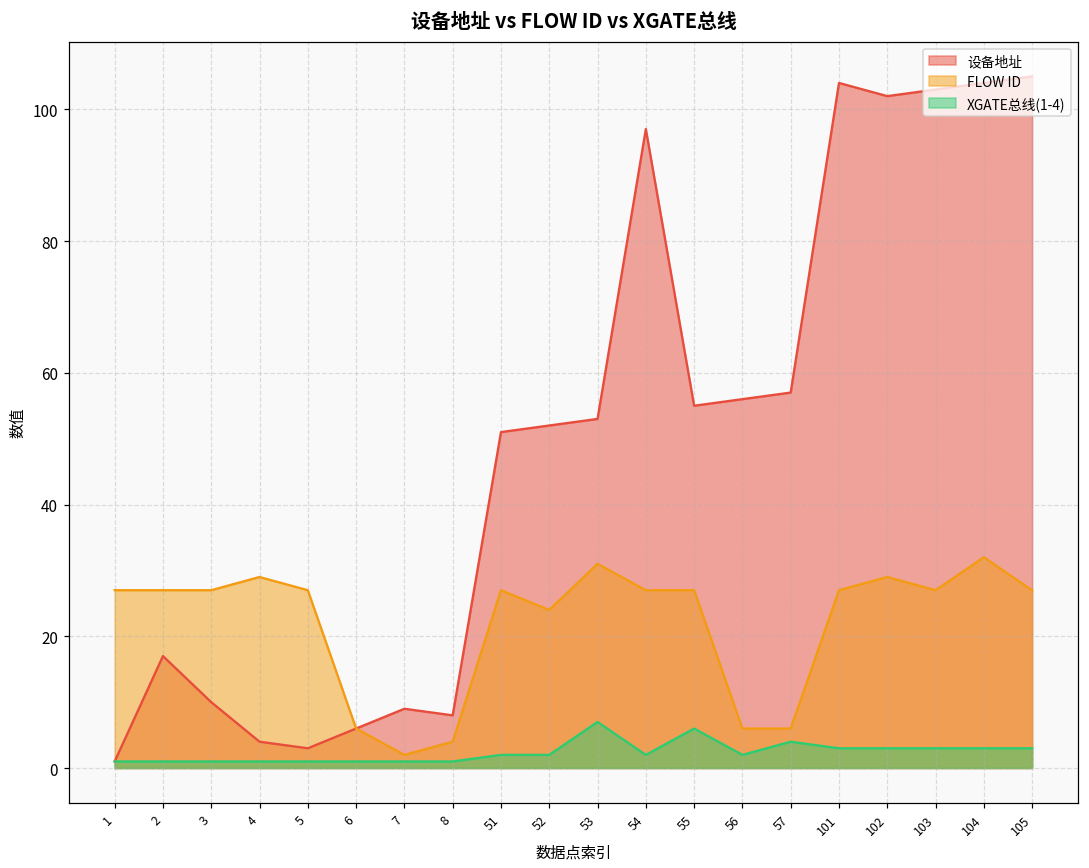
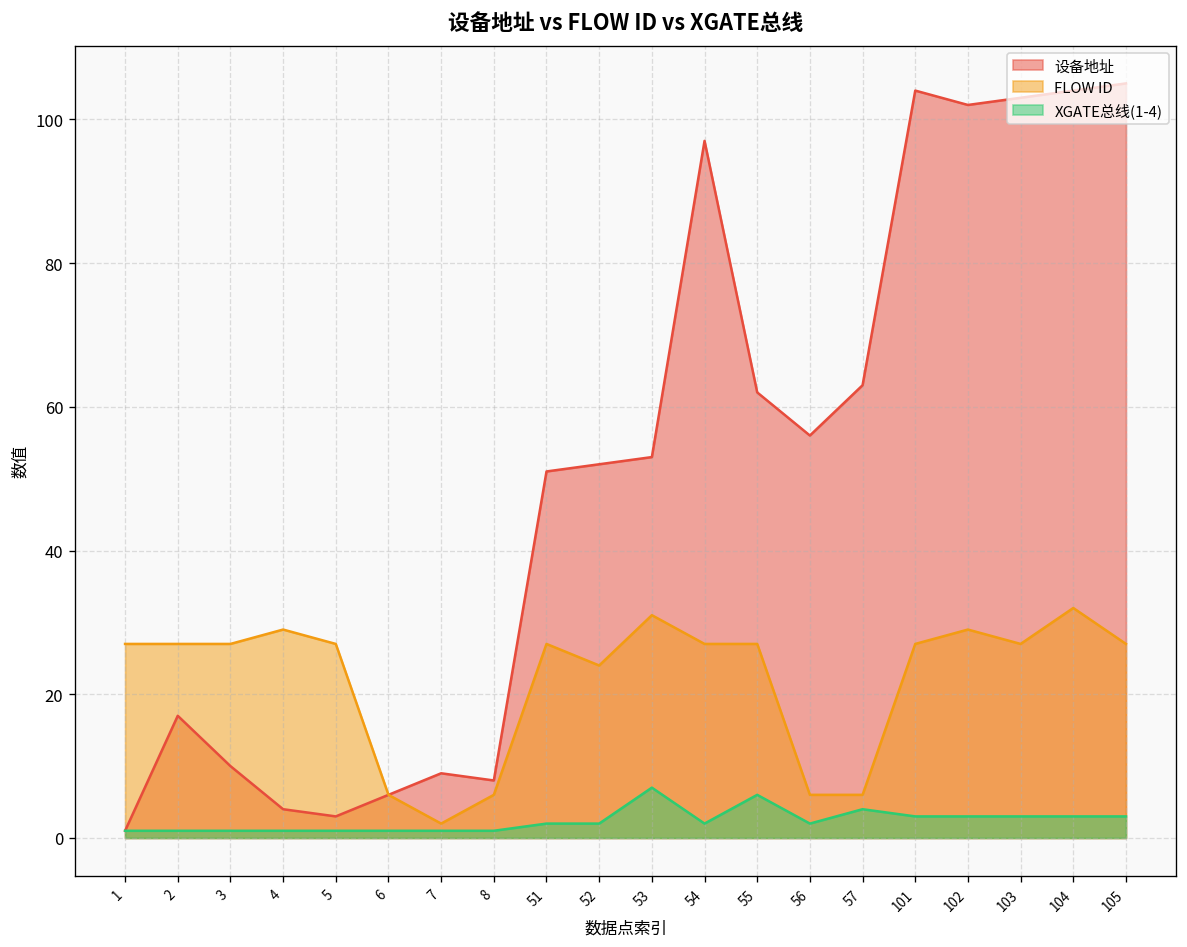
  {
    "设备地址": {
      "2": 17,
      "3": 10,
      "4": 4,
      "5": 3,
      "7": 9,
      "8": 8,
      "51": 51,
      "52": 52,
      "53": 53,
      "54": 97,
-     "55": 55,
+     "55": 62,
      "56": 56,
-     "57": 57,
+     "57": 63,
      "101": 104,
      "102": 102
    },
    "FLOW ID": {
      "1": 27,
      "2": 27,
      "3": 27,
      "4": 29,
      "5": 27,
      "7": 2,
-     "8": 4,
+     "8": 6,
      "51": 27,
      "52": 24,
      "53": 31,
      "54": 27,
      "55": 27,
      "56": 6,
      "57": 6,
      "101": 27,
      "102": 29,
      "103": 27,
      "104": 32,
      "105": 27
    },
    "XGATE总线(1-4)": {
      "2": 1,
      "3": 1,
      "4": 1,
      "5": 1,
      "6": 1,
      "7": 1,
      "8": 1,
      "51": 2,
      "52": 2,
      "53": 7,
      "54": 2,
      "55": 6,
      "56": 2,
      "57": 4,
      "101": 3,
      "102": 3,
      "103": 3,
      "104": 3,
      "105": 3
    }
  }
